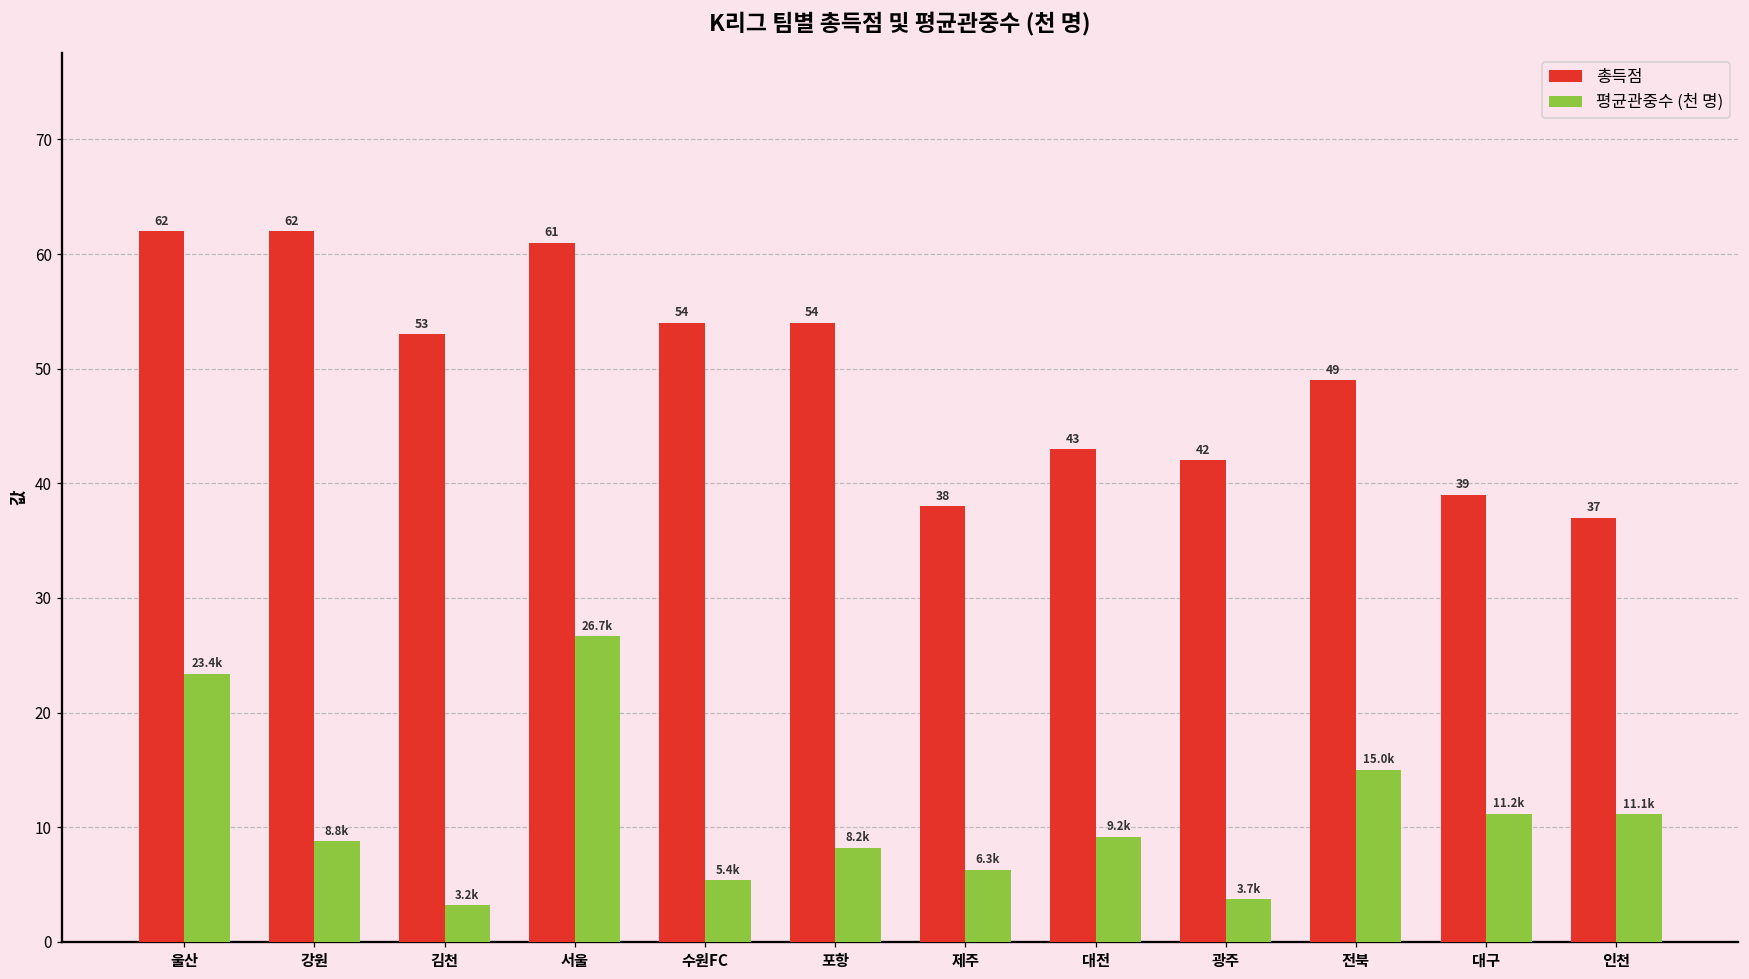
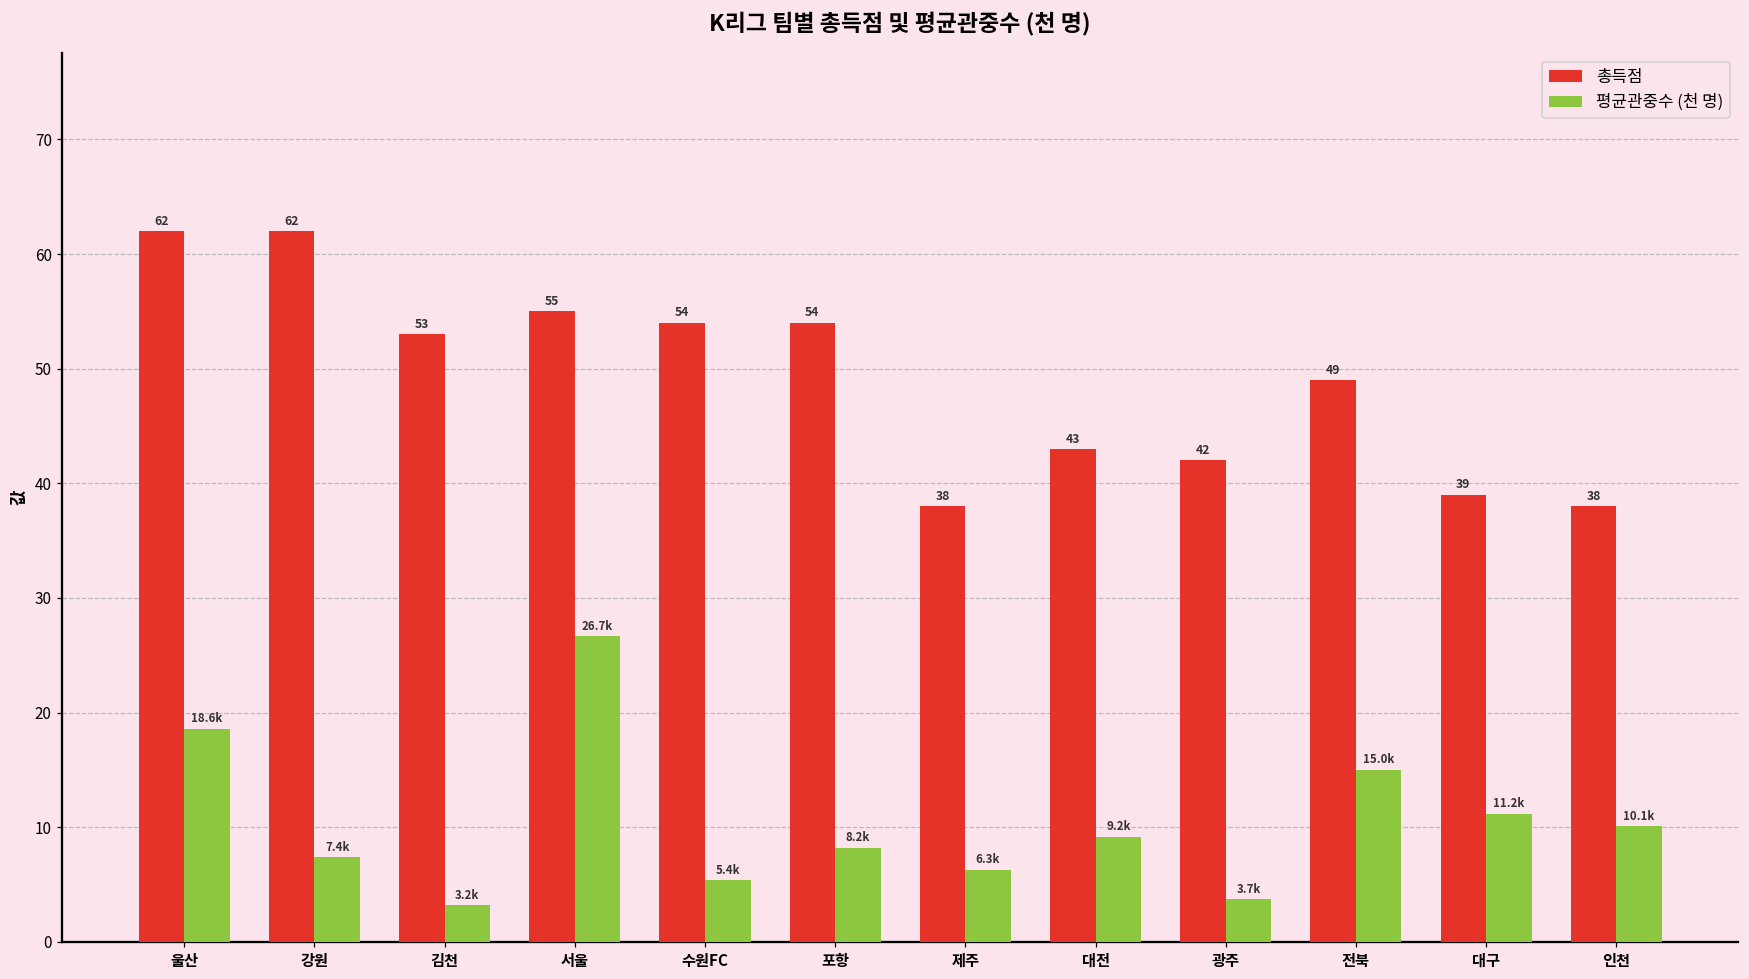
  {
    "총득점": {
      "울산": "62",
      "강원": "62",
      "김천": "53",
-     "서울": "61",
+     "서울": "55",
      "수원FC": "54",
      "포항": "54",
      "제주": "38",
      "대전": "43",
      "광주": "42",
      "전북": "49",
      "대구": "39",
-     "인천": "37"
+     "인천": "38"
    },
    "평균관중수 (천 명)": {
-     "울산": "23.4k",
-     "강원": "8.8k",
+     "울산": "18.6k",
+     "강원": "7.4k",
      "김천": "3.2k",
      "서울": "26.7k",
      "수원FC": "5.4k",
      "포항": "8.2k",
      "제주": "6.3k",
      "대전": "9.2k",
      "광주": "3.7k",
      "전북": "15.0k",
      "대구": "11.2k",
-     "인천": "11.1k"
+     "인천": "10.1k"
    }
  }
